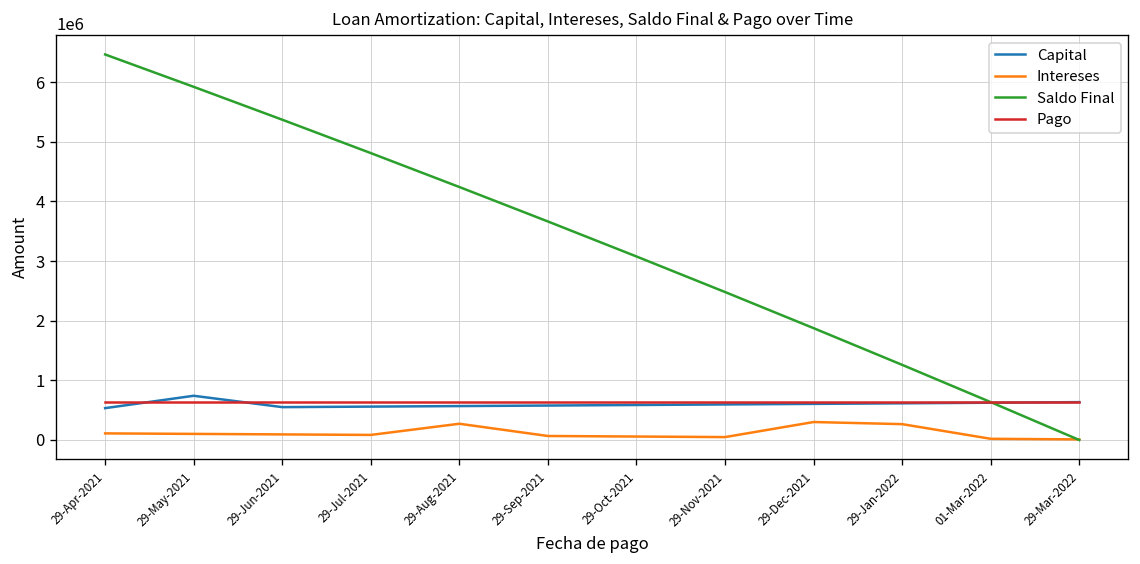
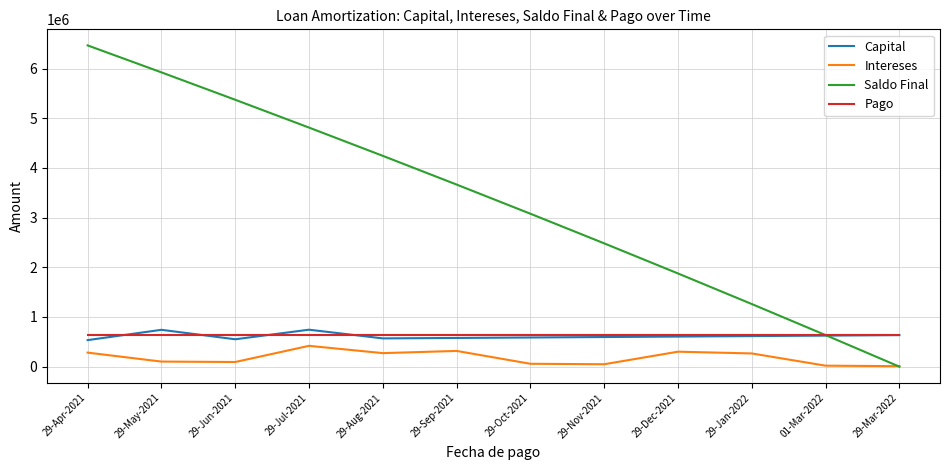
  {
    "Capital": {
      "29-Apr-2021": 500000,
      "29-May-2021": 700000,
      "29-Jun-2021": 600000,
-     "29-Jul-2021": 600000,
+     "29-Jul-2021": 700000,
      "29-Aug-2021": 600000,
      "29-Sep-2021": 600000,
      "29-Oct-2021": 600000
    },
    "Intereses": {
-     "29-Apr-2021": 100000,
+     "29-Apr-2021": 300000,
      "29-May-2021": 100000,
      "29-Jun-2021": 100000,
-     "29-Jul-2021": 100000,
+     "29-Jul-2021": 400000,
      "29-Aug-2021": 300000,
-     "29-Sep-2021": 100000,
+     "29-Sep-2021": 300000,
      "29-Oct-2021": 100000,
      "29-Nov-2021": 0,
      "29-Dec-2021": 300000,
      "29-Jan-2022": 300000,
      "01-Mar-2022": 0
    },
    "Saldo Final": {
      "29-Apr-2021": 6500000,
      "29-May-2021": 5900000,
      "29-Jun-2021": 5400000,
      "29-Jul-2021": 4800000,
      "29-Aug-2021": 4200000,
      "29-Sep-2021": 3700000,
      "29-Oct-2021": 3100000,
      "29-Nov-2021": 2500000,
      "29-Dec-2021": 1900000,
      "29-Jan-2022": 1300000
    },
    "Pago": {
      "29-Apr-2021": 600000,
      "29-May-2021": 600000,
      "29-Jun-2021": 600000,
      "29-Jul-2021": 600000,
      "29-Aug-2021": 600000,
      "29-Sep-2021": 600000,
      "29-Oct-2021": 600000
    }
  }
